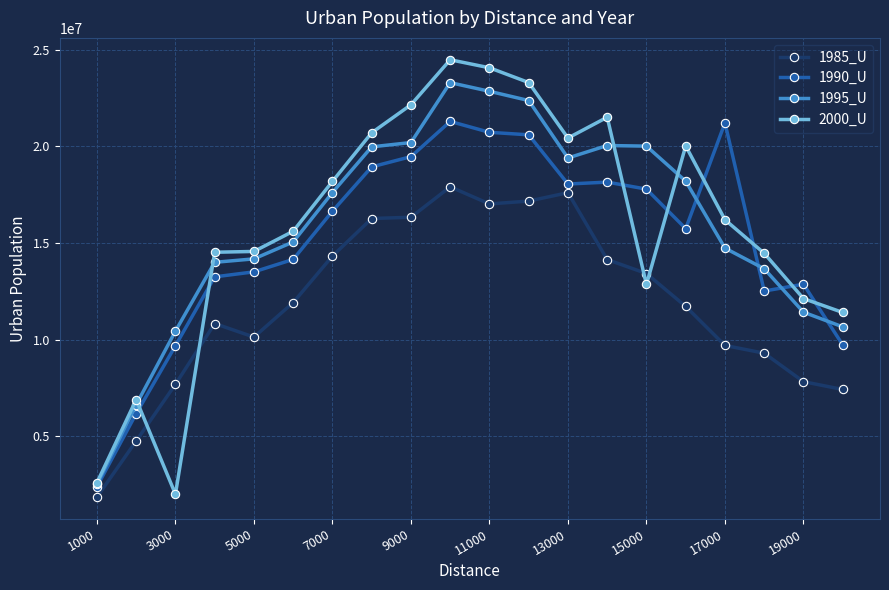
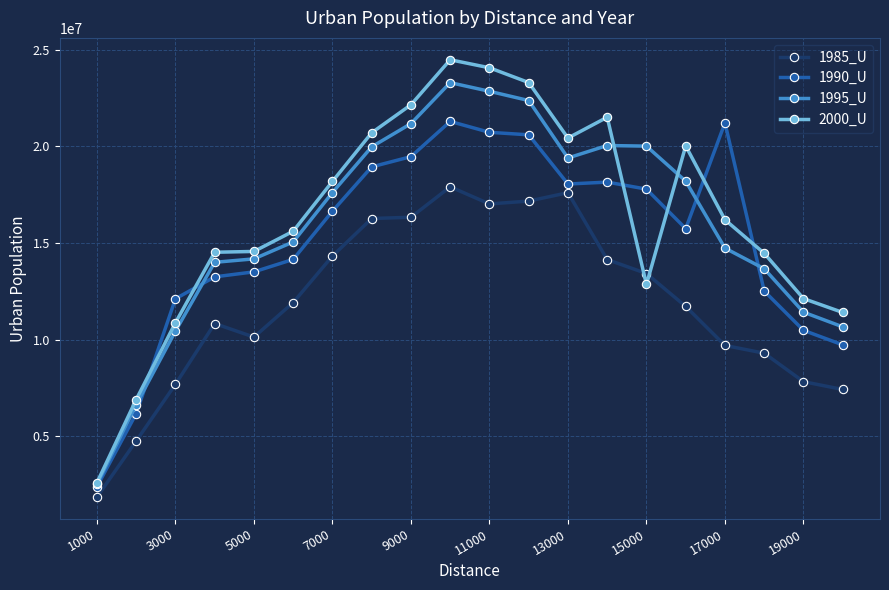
  {
    "1985_U": {
      "1000": 1800000,
      "3000": 7700000,
      "5000": 10100000,
      "7000": 14300000,
      "9000": 16300000,
      "11000": 17000000,
      "13000": 17600000,
      "15000": 13400000,
      "17000": 9700000,
      "19000": 7800000
    },
    "1990_U": {
-     "3000": 9700000,
+     "3000": 12100000,
      "5000": 13500000,
      "7000": 16600000,
      "9000": 19500000,
      "11000": 20700000,
      "13000": 18100000,
      "15000": 17800000,
      "17000": 21200000,
-     "19000": 12900000
+     "19000": 10500000
    },
    "1995_U": {
      "3000": 10400000,
      "5000": 14200000,
      "7000": 17600000,
-     "9000": 20200000,
+     "9000": 21200000,
      "11000": 22900000,
      "13000": 19400000,
      "15000": 20000000,
      "17000": 14700000,
      "19000": 11400000
    },
    "2000_U": {
-     "3000": 2000000,
+     "3000": 10900000,
      "5000": 14600000,
      "7000": 18200000,
      "9000": 22200000,
      "11000": 24100000,
      "13000": 20400000,
      "15000": 12900000,
      "17000": 16200000,
      "19000": 12100000
    }
  }
